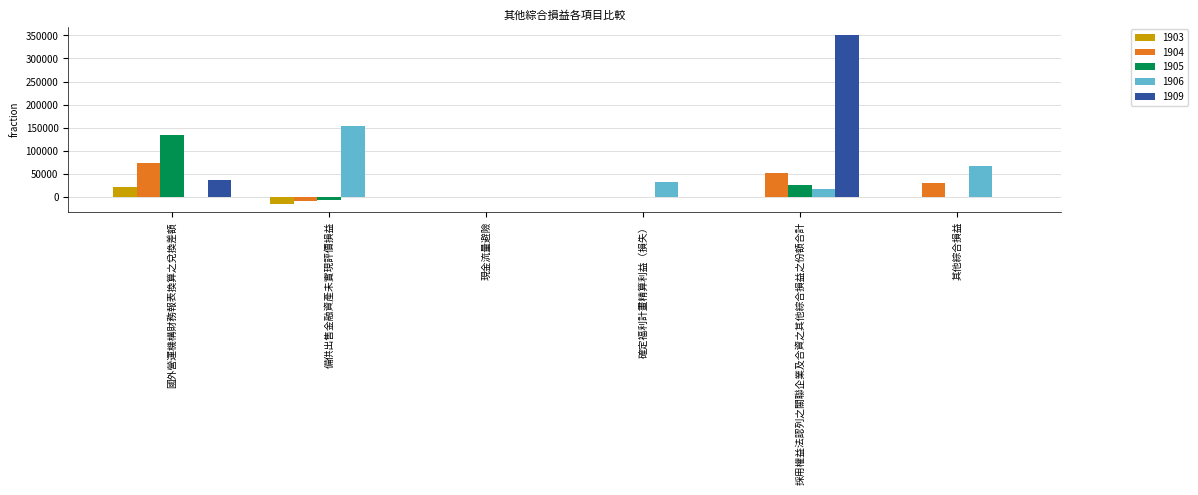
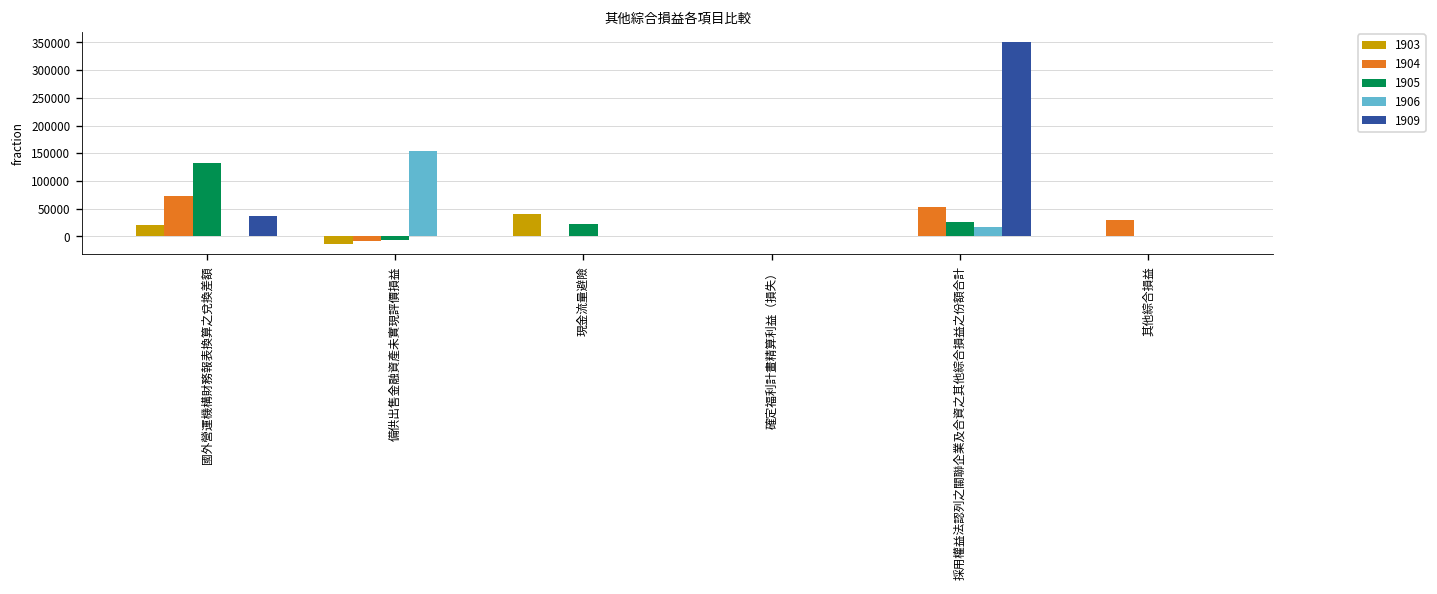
  {
    "1903": {
      "國外營運機構財務報表換算之兌換差額": 20000,
      "備供出售金融資產未實現評價損益": -10000,
-     "現金流量避險": 0,
+     "現金流量避險": 40000,
      "確定福利計畫精算利益（損失）": 0,
      "採用權益法認列之關聯企業及合資之其他綜合損益之份額合計": 0,
      "其他綜合損益": 0
    },
    "1904": {
      "國外營運機構財務報表換算之兌換差額": 70000,
      "備供出售金融資產未實現評價損益": -10000,
      "現金流量避險": 0,
      "確定福利計畫精算利益（損失）": 0,
      "採用權益法認列之關聯企業及合資之其他綜合損益之份額合計": 50000,
      "其他綜合損益": 30000
    },
    "1905": {
      "國外營運機構財務報表換算之兌換差額": 130000,
      "備供出售金融資產未實現評價損益": -10000,
-     "現金流量避險": 0,
+     "現金流量避險": 20000,
      "確定福利計畫精算利益（損失）": 0,
      "採用權益法認列之關聯企業及合資之其他綜合損益之份額合計": 30000,
      "其他綜合損益": 0
    },
    "1906": {
      "國外營運機構財務報表換算之兌換差額": 0,
      "備供出售金融資產未實現評價損益": 150000,
      "現金流量避險": 0,
-     "確定福利計畫精算利益（損失）": 30000,
+     "確定福利計畫精算利益（損失）": 0,
      "採用權益法認列之關聯企業及合資之其他綜合損益之份額合計": 20000,
-     "其他綜合損益": 70000
+     "其他綜合損益": 0
    },
    "1909": {
      "國外營運機構財務報表換算之兌換差額": 40000,
      "現金流量避險": 0,
      "確定福利計畫精算利益（損失）": 0,
      "採用權益法認列之關聯企業及合資之其他綜合損益之份額合計": 350000,
      "其他綜合損益": 0
    }
  }
